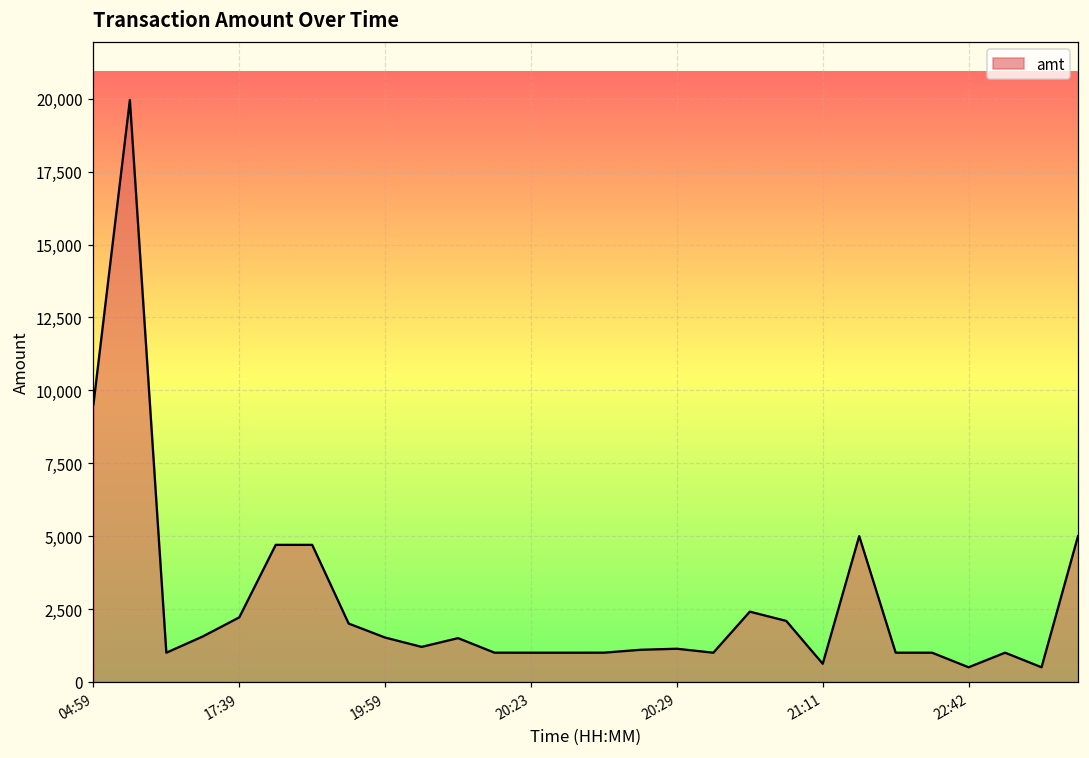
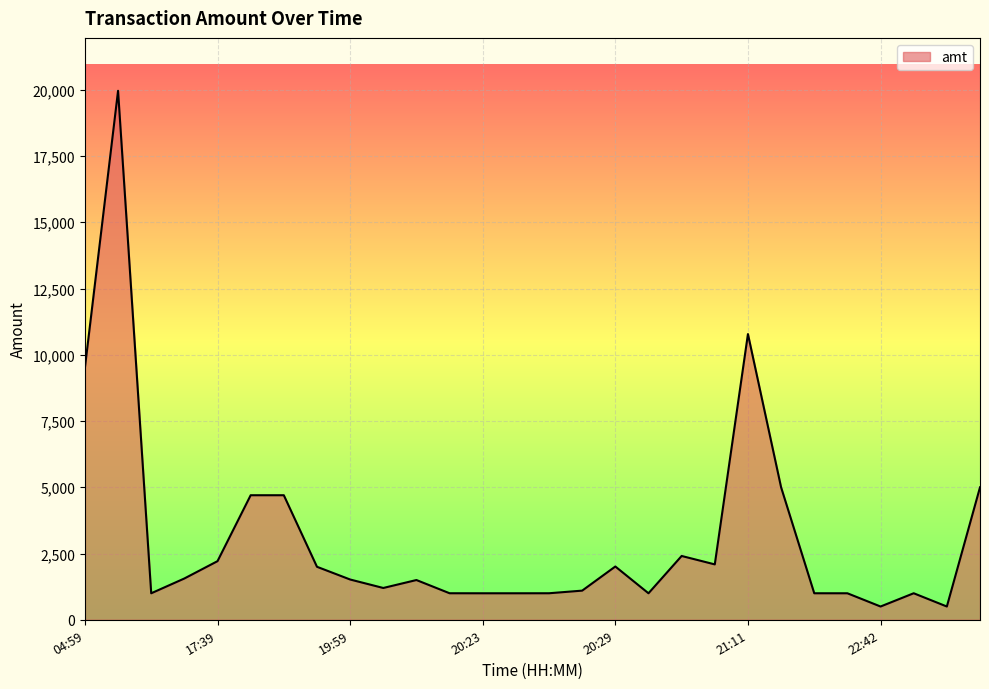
  {
    "04:59": "9,500",
    "17:39": "2,200",
    "19:59": "1,500",
    "20:23": "1,000",
-   "20:29": "1,100",
-   "21:11": "600"
+   "20:29": "2,000",
+   "21:11": "10,800"
  }
